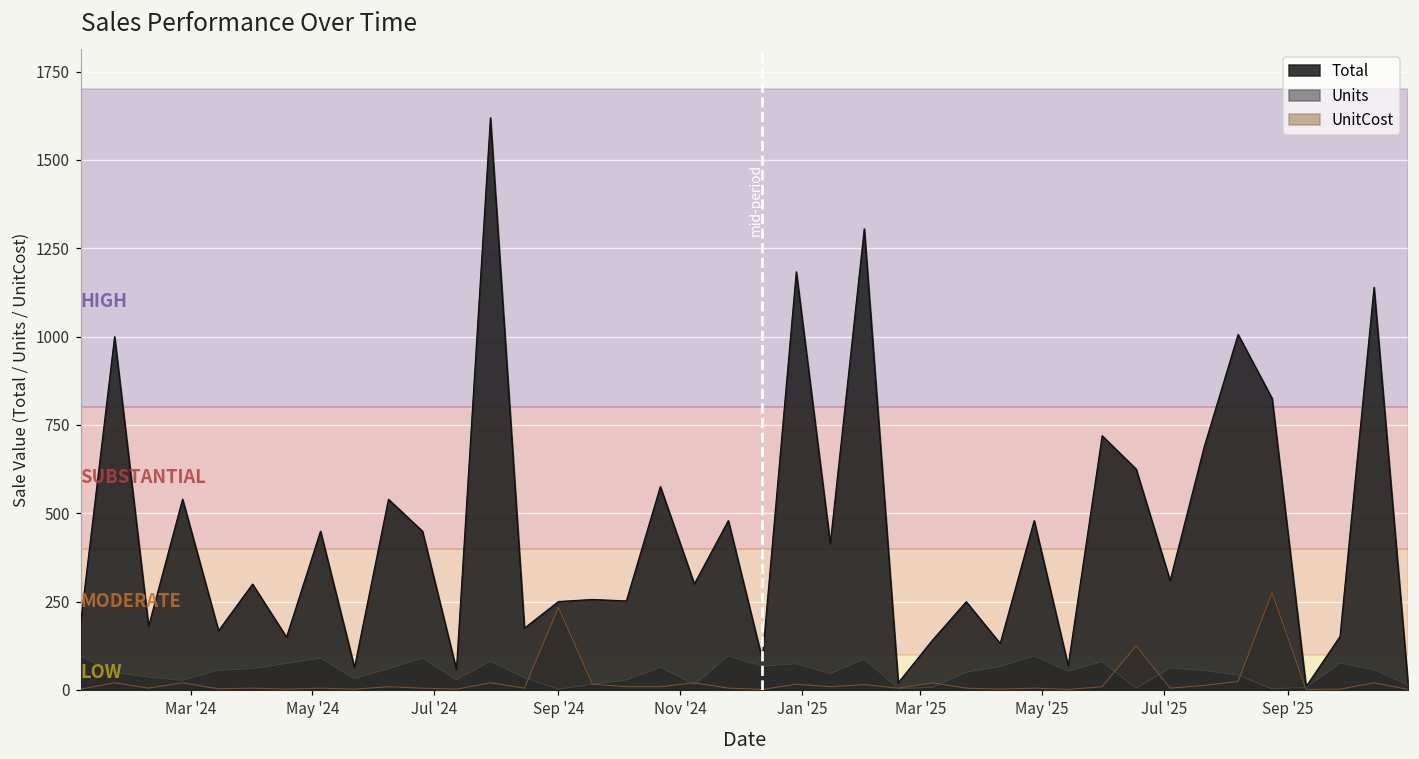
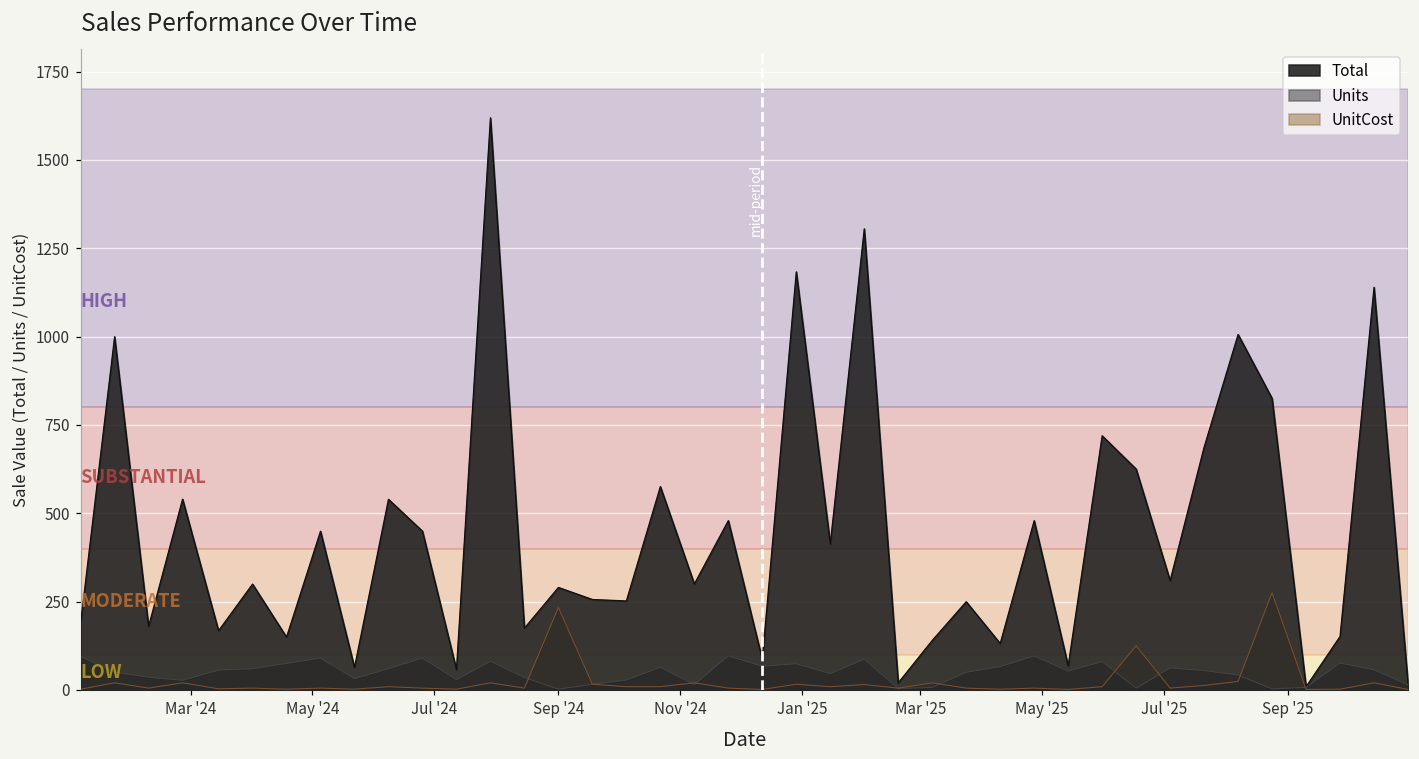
  {
    "Total": {
-     "Sep '24": 250
+     "Sep '24": 290
    },
    "Units": {
      "Sep '24": 0
    },
    "UnitCost": {
      "Sep '24": 230
    }
  }
